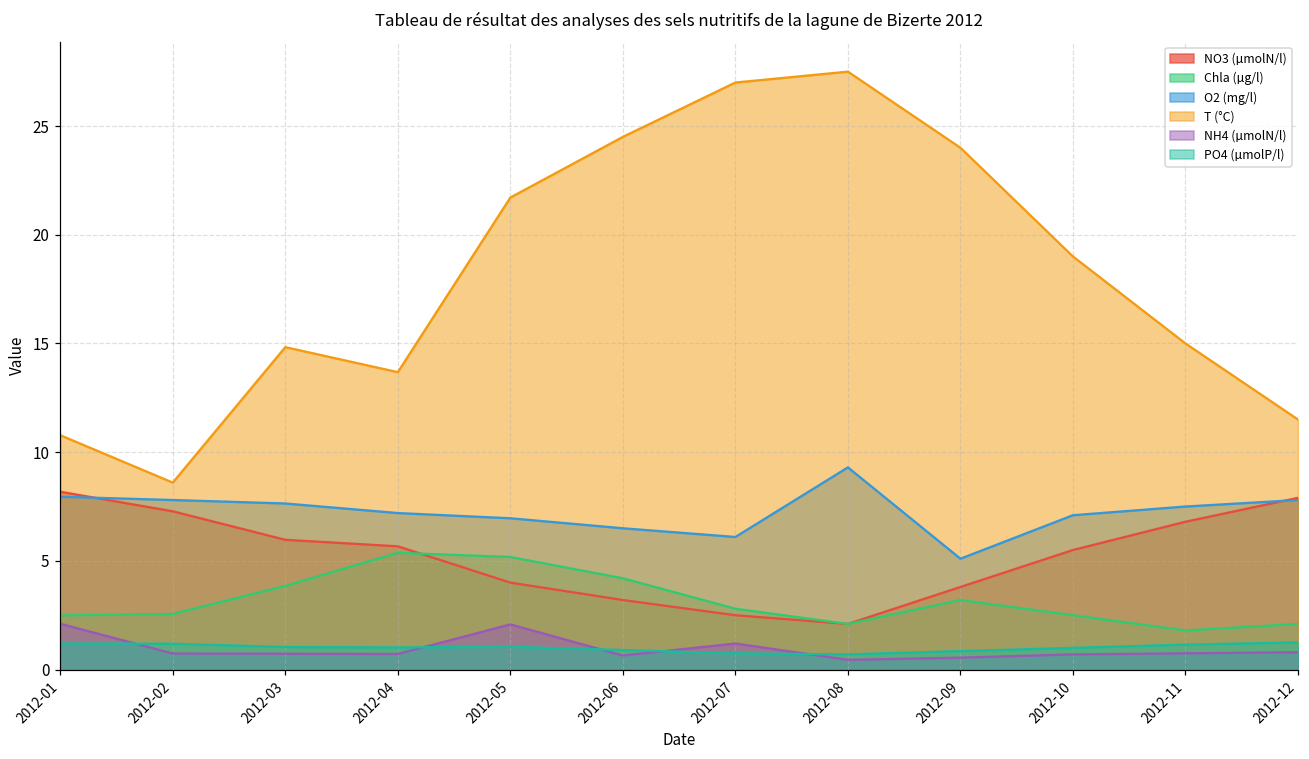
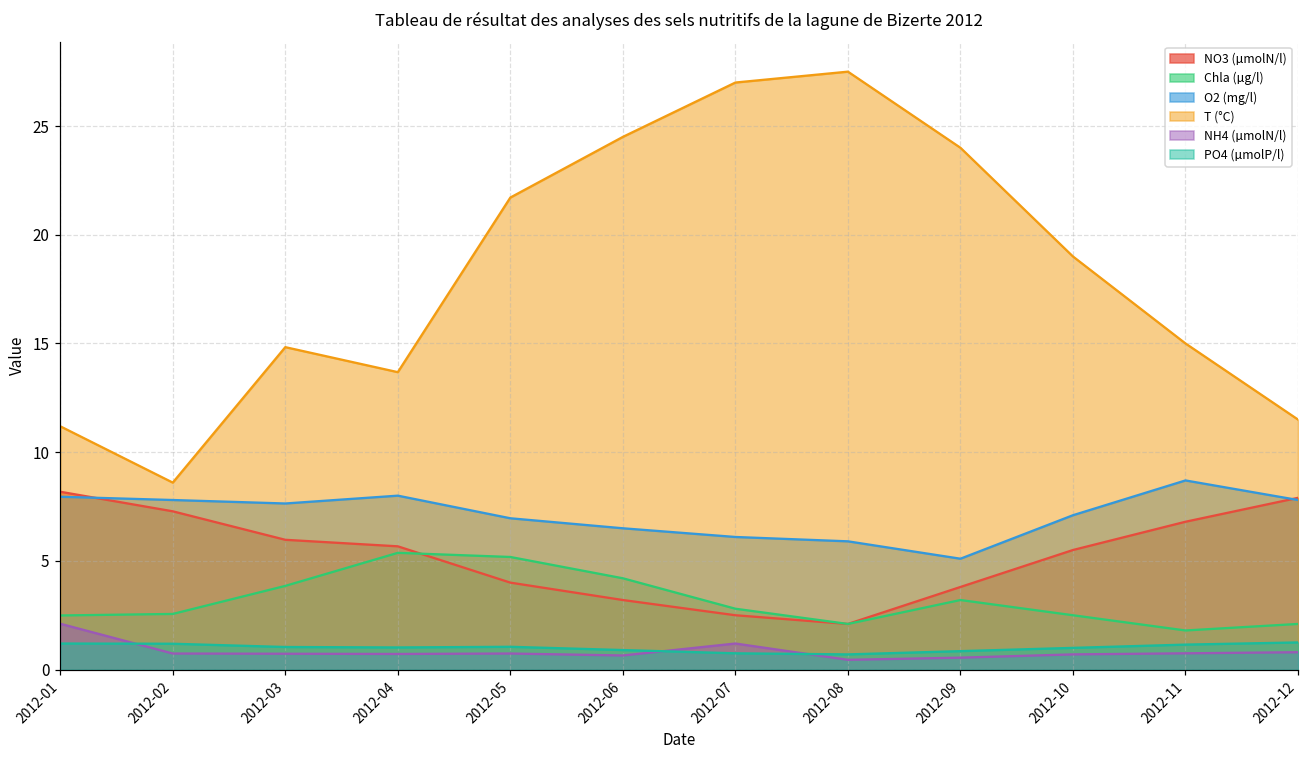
  {
    "NO3 (µmolN/l)": {
      "2012-01": 8.2,
      "2012-02": 7.3,
      "2012-03": 6.0,
      "2012-04": 5.7,
      "2012-05": 4.0,
      "2012-06": 3.2,
      "2012-07": 2.5,
      "2012-09": 3.8,
      "2012-10": 5.5,
      "2012-11": 6.8
    },
    "O2 (mg/l)": {
      "2012-01": 8.0,
      "2012-02": 7.8,
      "2012-03": 7.6,
-     "2012-04": 7.2,
+     "2012-04": 8.0,
      "2012-05": 7.0,
      "2012-06": 6.5,
      "2012-07": 6.1,
-     "2012-08": 9.3,
+     "2012-08": 5.9,
      "2012-09": 5.1,
      "2012-10": 7.1,
-     "2012-11": 7.5
+     "2012-11": 8.7
    },
    "T (°C)": {
-     "2012-01": 10.8,
+     "2012-01": 11.2,
      "2012-02": 8.6,
      "2012-03": 14.8,
      "2012-04": 13.7,
      "2012-05": 21.7,
      "2012-06": 24.5,
      "2012-07": 27.0,
      "2012-08": 27.5,
      "2012-09": 24.0,
      "2012-10": 19.0,
      "2012-11": 15.0,
      "2012-12": 11.5
    },
    "NH4 (µmolN/l)": {
      "2012-01": 2.1,
      "2012-02": 0.7,
      "2012-03": 0.7,
      "2012-04": 0.7,
-     "2012-05": 2.1,
+     "2012-05": 0.7,
      "2012-06": 0.7,
      "2012-07": 1.2,
      "2012-08": 0.5,
      "2012-09": 0.6,
      "2012-10": 0.7,
      "2012-11": 0.8,
      "2012-12": 0.8
    }
  }
